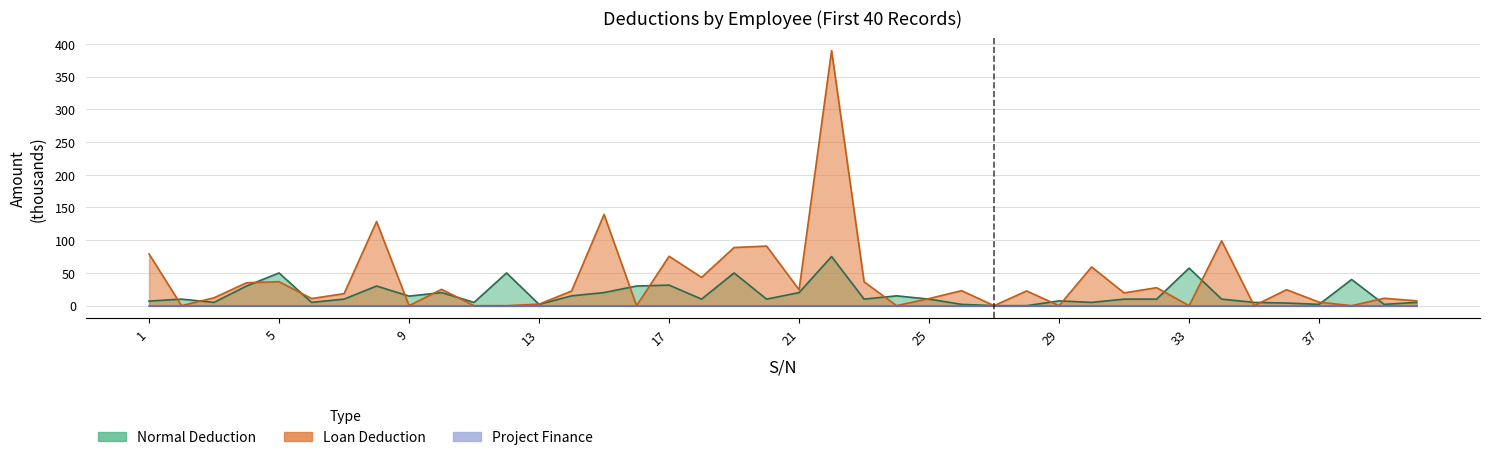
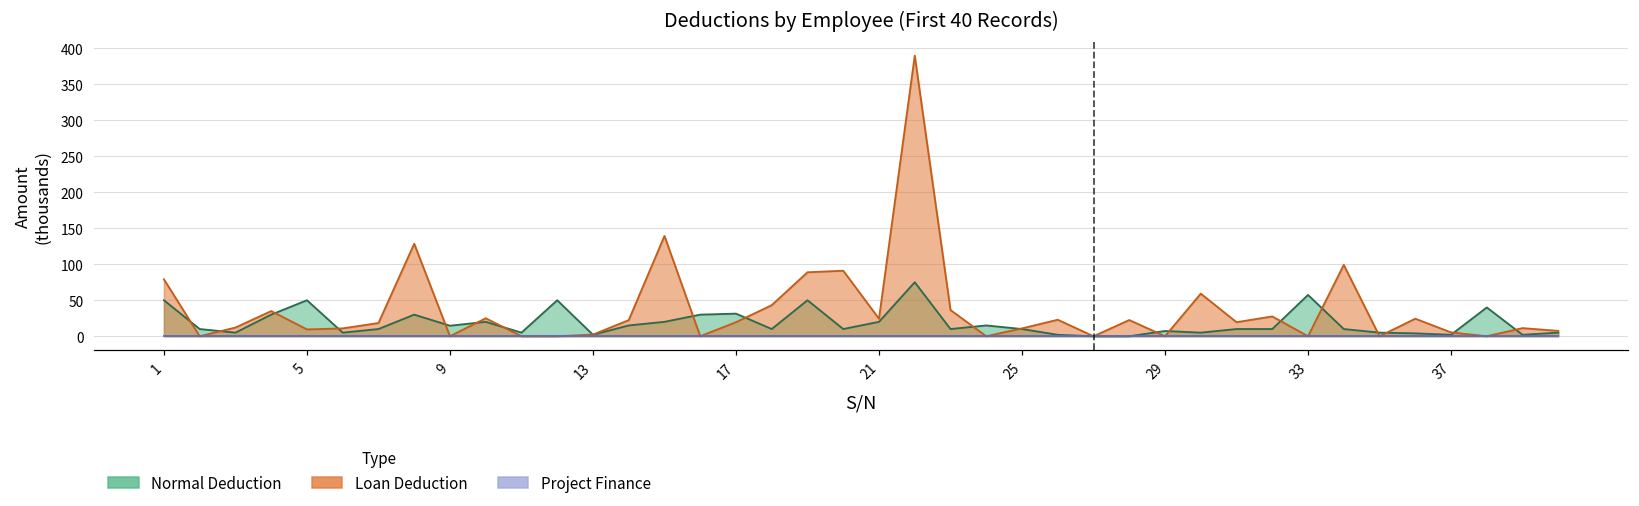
  {
    "Normal Deduction": {
-     "1": 10,
+     "1": 50,
      "5": 50,
      "9": 10,
      "17": 30,
      "21": 20,
      "29": 10,
      "33": 60
    },
    "Loan Deduction": {
      "1": 80,
-     "5": 40,
-     "17": 80,
+     "5": 10,
+     "17": 20,
      "21": 20
    },
    "Project Finance": {
      "1": 0,
      "5": 0,
      "17": 0,
      "21": 0,
      "25": 0
    }
  }
